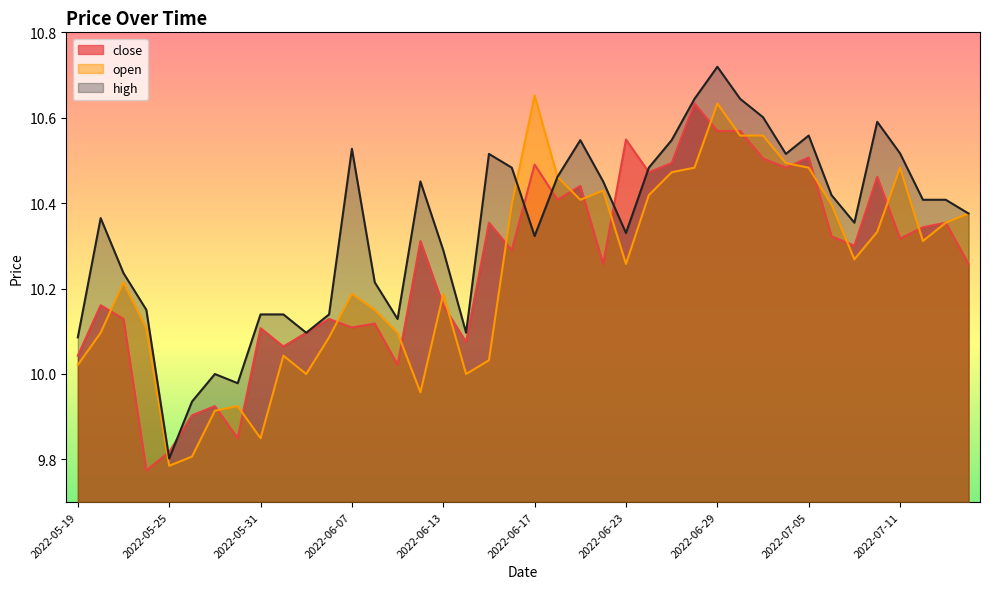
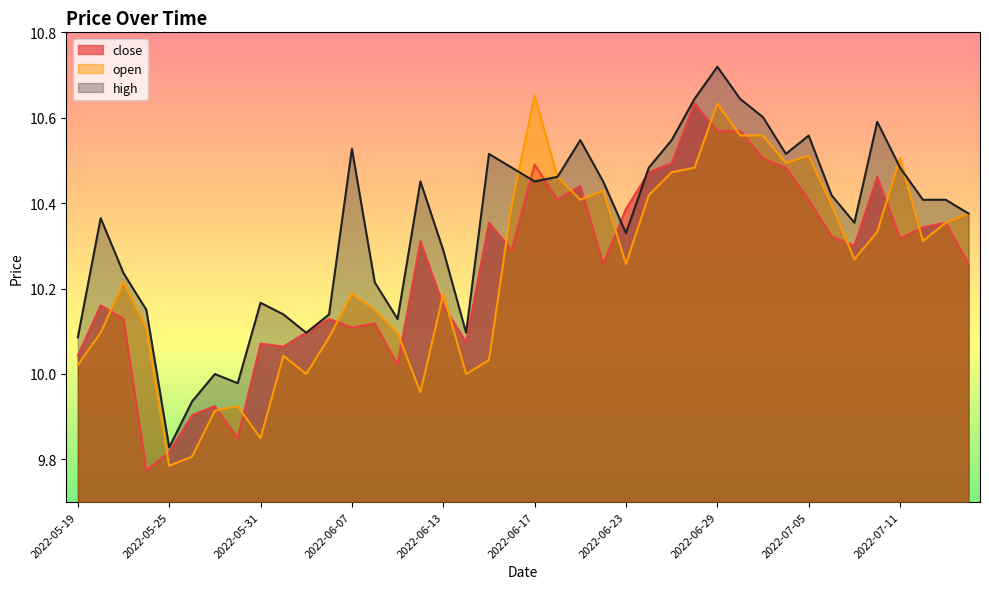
  {
    "close": {
      "2022-05-19": 10.04,
      "2022-05-25": 9.82,
-     "2022-05-31": 10.11,
+     "2022-05-31": 10.07,
      "2022-06-07": 10.11,
      "2022-06-13": 10.16,
      "2022-06-17": 10.49,
-     "2022-06-23": 10.55,
+     "2022-06-23": 10.39,
      "2022-06-29": 10.57,
-     "2022-07-05": 10.51,
+     "2022-07-05": 10.41,
      "2022-07-11": 10.32
    },
    "open": {
      "2022-05-19": 10.02,
      "2022-05-25": 9.78,
      "2022-05-31": 9.85,
      "2022-06-07": 10.19,
      "2022-06-13": 10.19,
      "2022-06-17": 10.65,
      "2022-06-23": 10.26,
      "2022-06-29": 10.63,
-     "2022-07-05": 10.48,
-     "2022-07-11": 10.48
+     "2022-07-05": 10.51,
+     "2022-07-11": 10.51
    },
    "high": {
      "2022-05-19": 10.09,
-     "2022-05-25": 9.80,
-     "2022-05-31": 10.14,
+     "2022-05-25": 9.83,
+     "2022-05-31": 10.17,
      "2022-06-07": 10.53,
      "2022-06-13": 10.29,
-     "2022-06-17": 10.32,
+     "2022-06-17": 10.45,
      "2022-06-23": 10.33,
      "2022-06-29": 10.72,
      "2022-07-05": 10.56,
-     "2022-07-11": 10.52
+     "2022-07-11": 10.48
    }
  }
